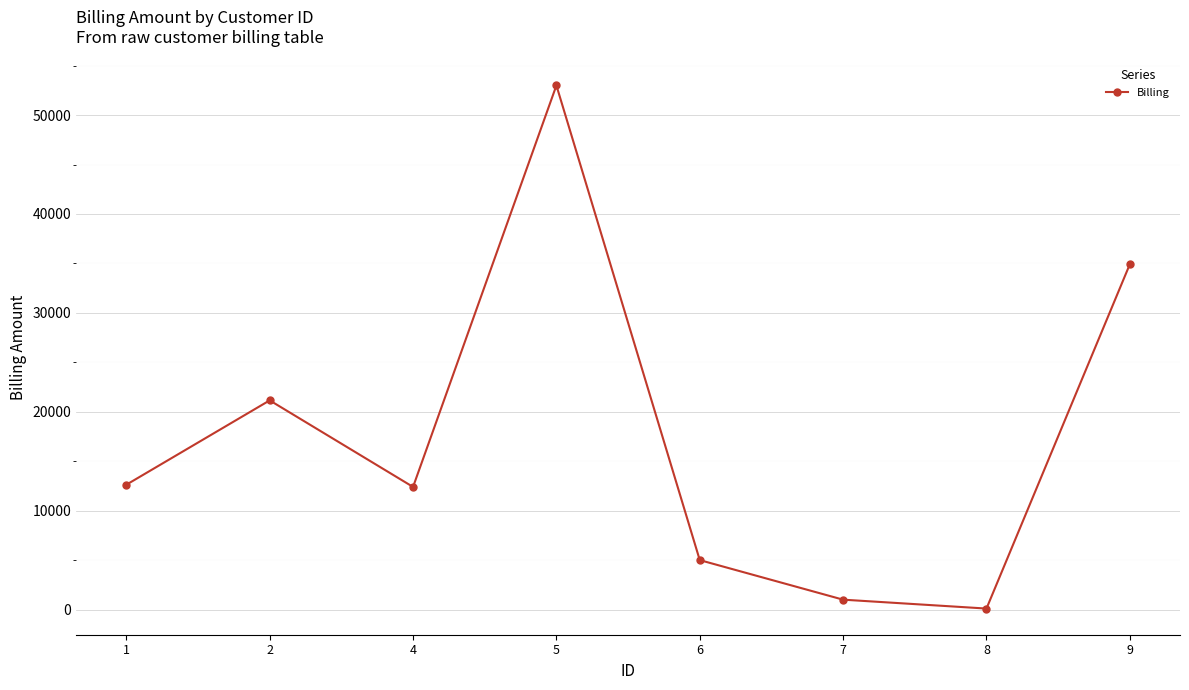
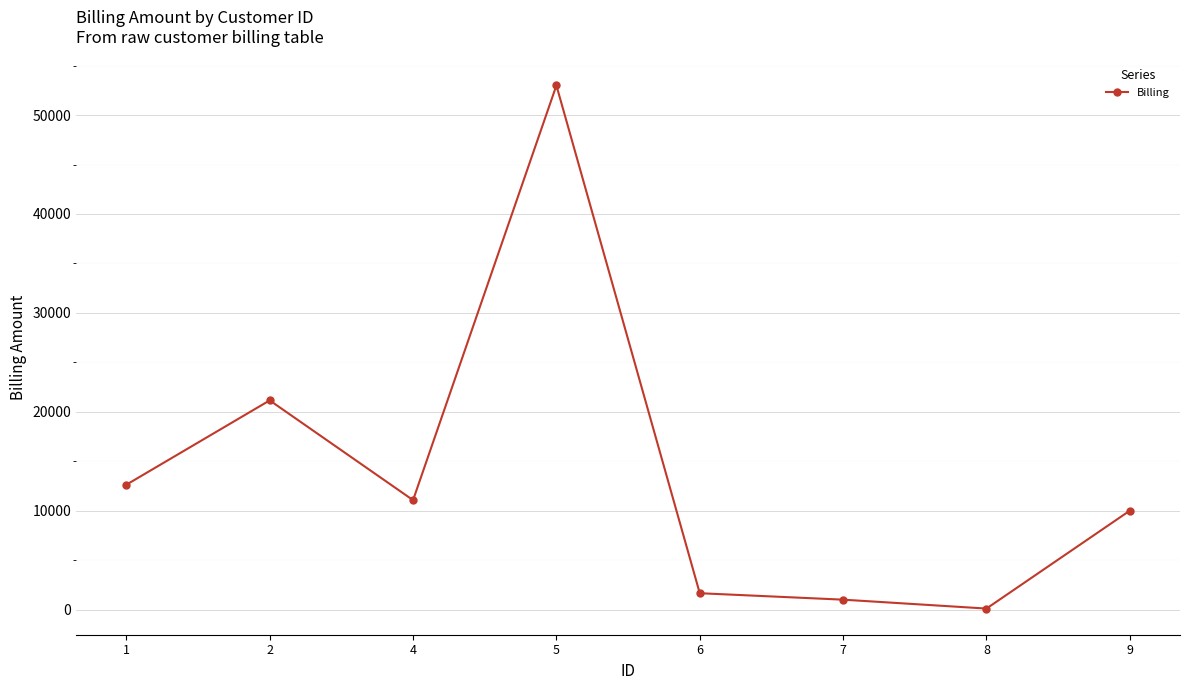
  {
    "1": 13000,
    "2": 21000,
-   "4": 12000,
+   "4": 11000,
    "5": 53000,
-   "6": 5000,
+   "6": 2000,
    "7": 1000,
    "8": 0,
-   "9": 35000
+   "9": 10000
  }
